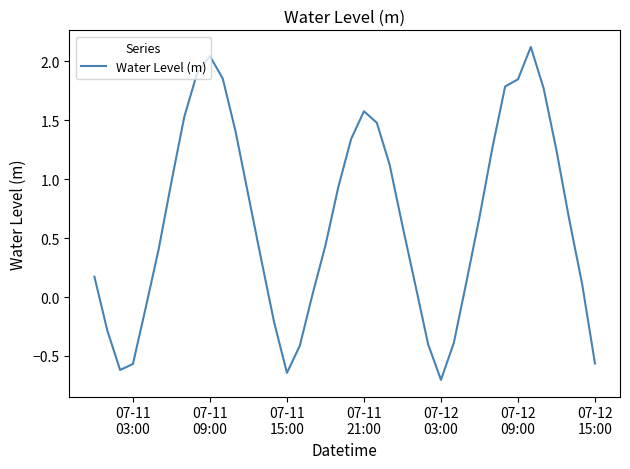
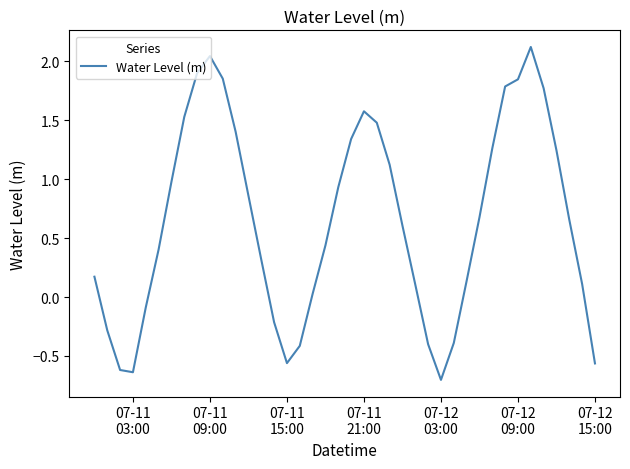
  {
-   "07-11 03:00": -0.57,
-   "07-11 15:00": -0.64,
+   "07-11 03:00": -0.64,
+   "07-11 15:00": -0.56,
    "07-11 21:00": 1.58,
    "07-12 03:00": -0.70,
    "07-12 09:00": 1.85,
    "07-12 15:00": -0.56
  }
